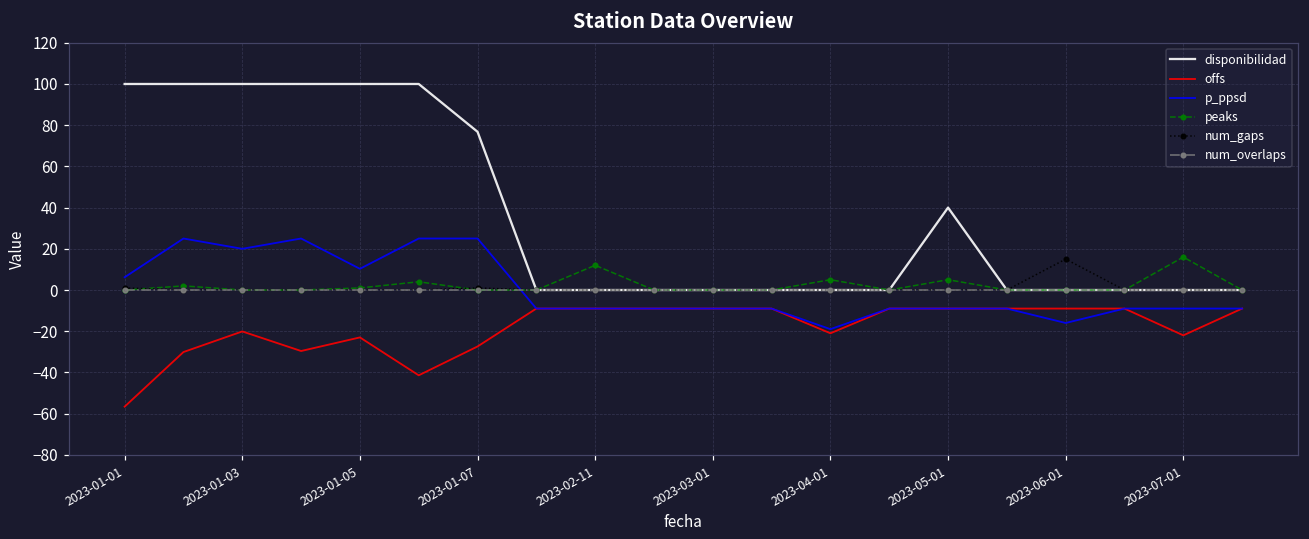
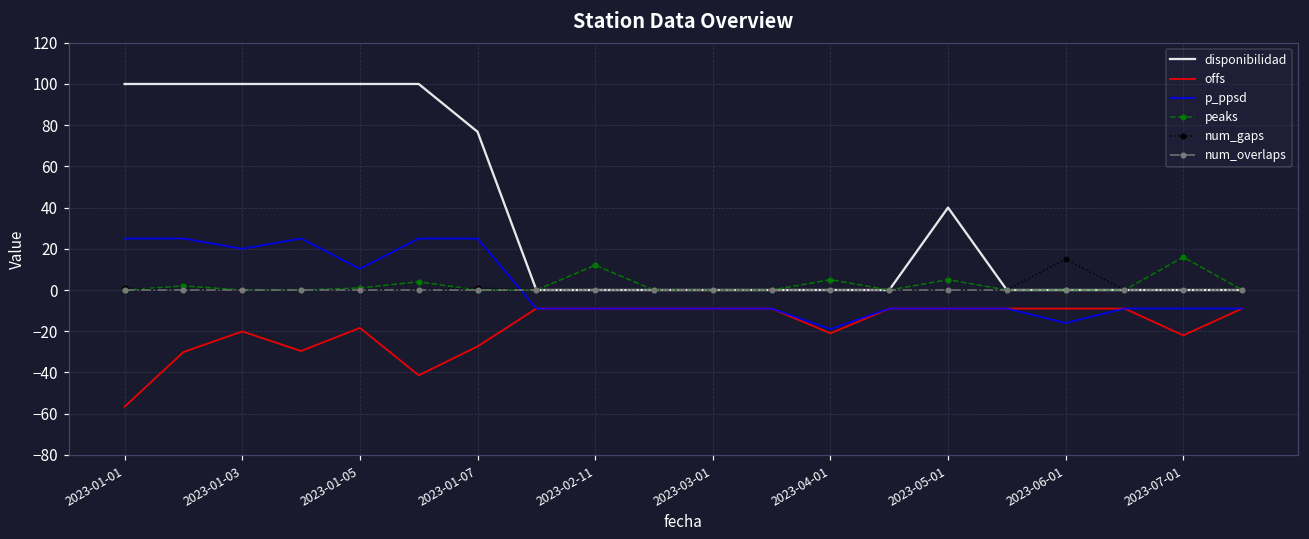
  {
    "disponibilidad": {
      "2023-01-01": 100,
      "2023-01-03": 100,
      "2023-01-05": 100,
      "2023-01-07": 77,
      "2023-05-01": 40
    },
    "offs": {
      "2023-01-01": -57,
      "2023-01-03": -20,
-     "2023-01-05": -23,
+     "2023-01-05": -18,
      "2023-01-07": -27,
      "2023-04-01": -21,
      "2023-06-01": -9,
      "2023-07-01": -22
    },
    "p_ppsd": {
-     "2023-01-01": 6,
+     "2023-01-01": 25,
      "2023-01-03": 20,
      "2023-01-05": 10,
      "2023-01-07": 25,
      "2023-04-01": -19,
      "2023-06-01": -16,
      "2023-07-01": -9
    },
    "peaks": {
      "2023-02-11": 12,
      "2023-04-01": 5,
      "2023-05-01": 5,
      "2023-07-01": 16
    },
    "num_gaps": {
      "2023-06-01": 15
    }
  }
